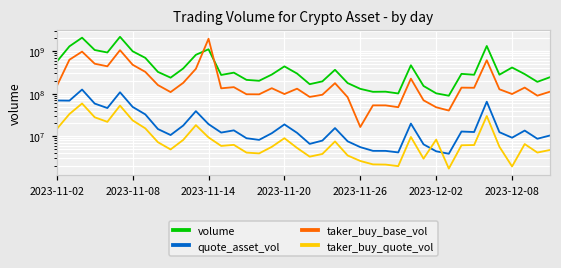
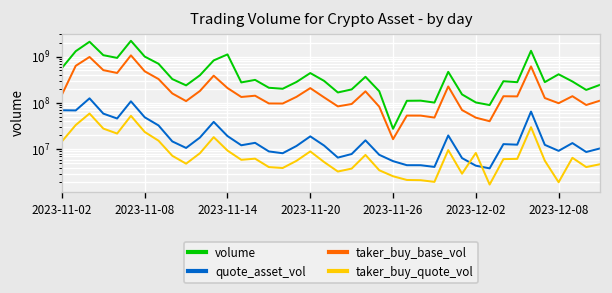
  {
    "volume": {
      "2023-11-02": 600000000,
      "2023-11-08": 1000000000,
      "2023-11-14": 1100000000,
      "2023-11-20": 400000000,
-     "2023-11-26": 130000000,
+     "2023-11-26": 30000000,
      "2023-12-02": 100000000,
      "2023-12-08": 400000000
    },
    "quote_asset_vol": {
      "2023-11-02": 70000000,
      "2023-11-08": 50000000,
      "2023-11-14": 20000000,
      "2023-11-20": 20000000,
      "2023-11-26": 6000000,
      "2023-12-02": 4000000,
      "2023-12-08": 9000000
    },
    "taker_buy_base_vol": {
      "2023-11-02": 150000000,
      "2023-11-08": 500000000,
-     "2023-11-14": 2000000000,
-     "2023-11-20": 100000000,
+     "2023-11-14": 200000000,
+     "2023-11-20": 200000000,
      "2023-11-26": 16000000,
      "2023-12-02": 50000000,
      "2023-12-08": 100000000
    },
    "taker_buy_quote_vol": {
      "2023-11-02": 15000000,
      "2023-11-08": 20000000,
      "2023-11-14": 9000000,
      "2023-11-20": 9000000,
      "2023-11-26": 3000000,
      "2023-12-02": 8000000,
      "2023-12-08": 2000000
    }
  }
